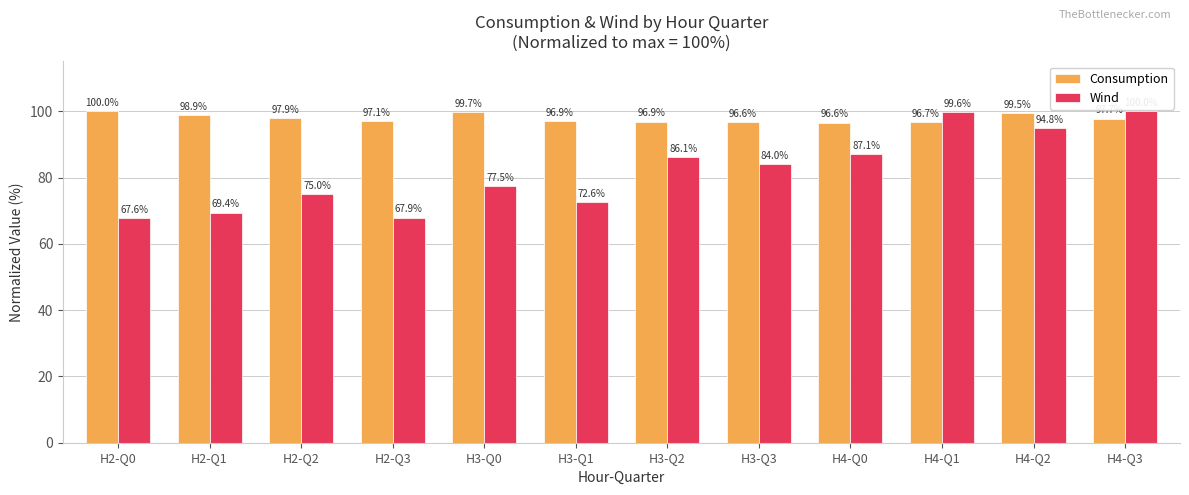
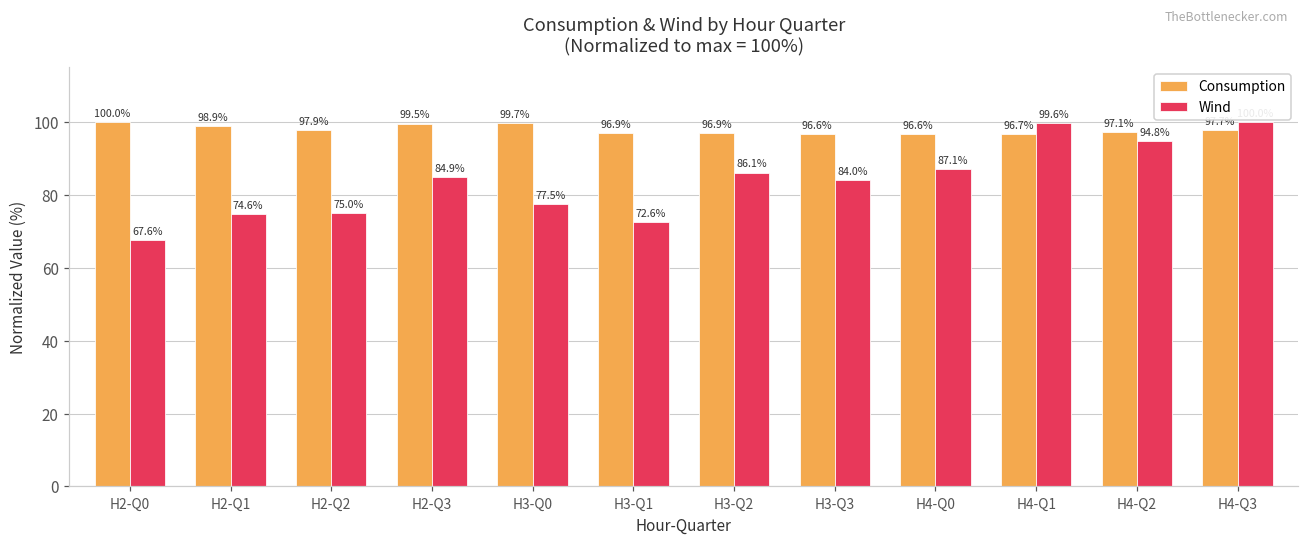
  {
    "Consumption": {
      "H2-Q0": "100.0%",
      "H2-Q1": "98.9%",
      "H2-Q2": "97.9%",
-     "H2-Q3": "97.1%",
+     "H2-Q3": "99.5%",
      "H3-Q0": "99.7%",
      "H3-Q1": "96.9%",
      "H3-Q2": "96.9%",
      "H3-Q3": "96.6%",
      "H4-Q0": "96.6%",
      "H4-Q1": "96.7%",
-     "H4-Q2": "99.5%"
+     "H4-Q2": "97.1%"
    },
    "Wind": {
      "H2-Q0": "67.6%",
-     "H2-Q1": "69.4%",
+     "H2-Q1": "74.6%",
      "H2-Q2": "75.0%",
-     "H2-Q3": "67.9%",
+     "H2-Q3": "84.9%",
      "H3-Q0": "77.5%",
      "H3-Q1": "72.6%",
      "H3-Q2": "86.1%",
      "H3-Q3": "84.0%",
      "H4-Q0": "87.1%",
      "H4-Q1": "99.6%",
      "H4-Q2": "94.8%"
    }
  }
